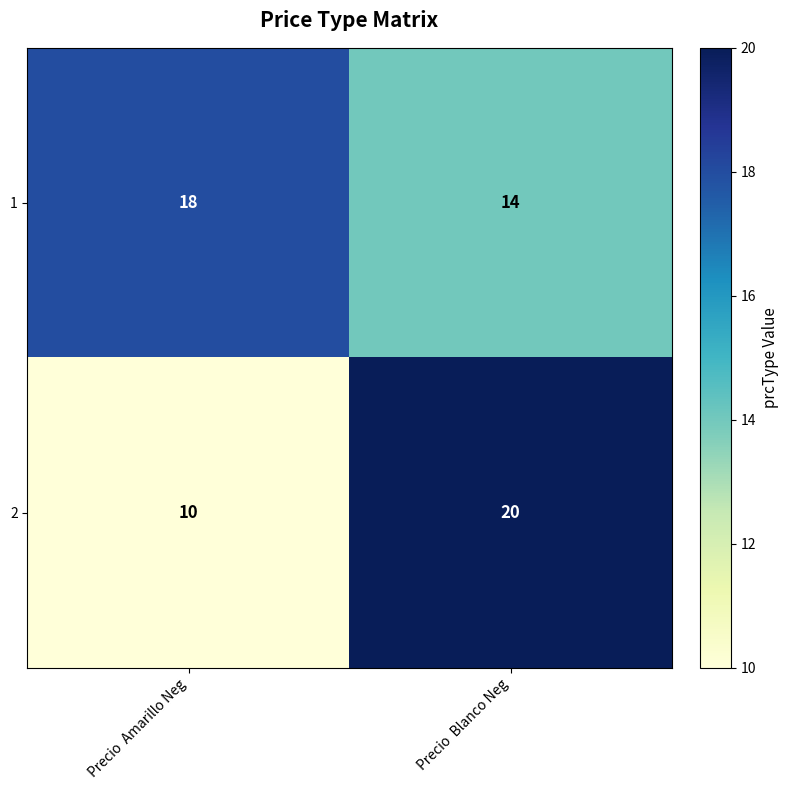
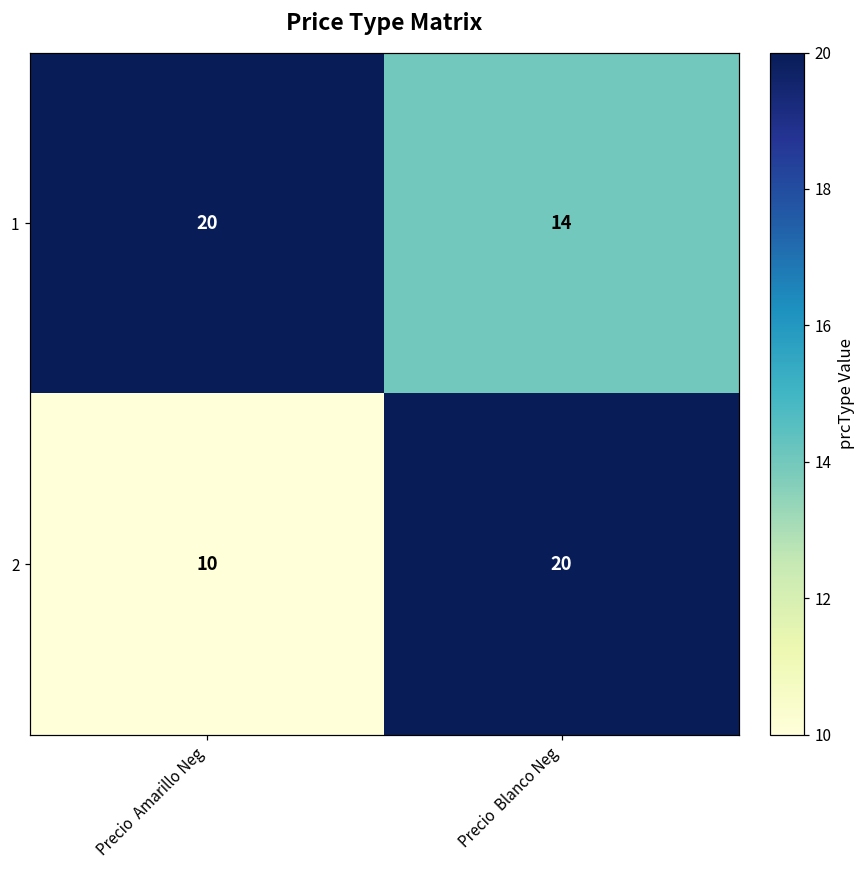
  {
    "1": {
-     "Precio Amarillo Neg": 18,
+     "Precio Amarillo Neg": 20,
      "Precio Blanco Neg": 14
    },
    "2": {
      "Precio Amarillo Neg": 10,
      "Precio Blanco Neg": 20
    }
  }
